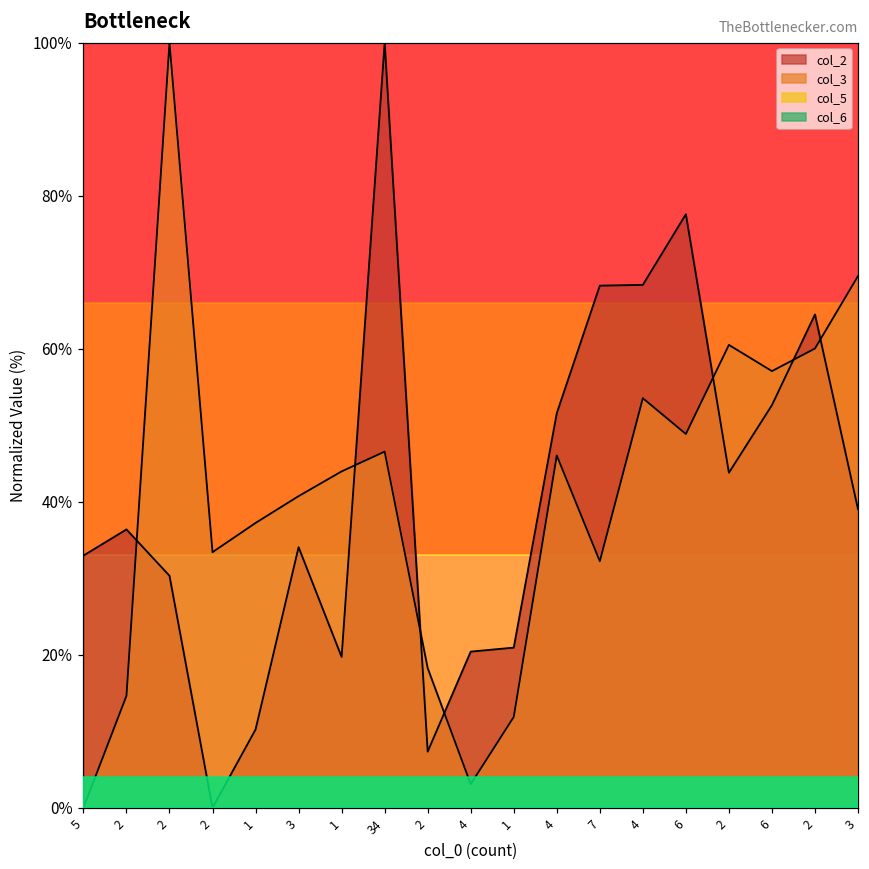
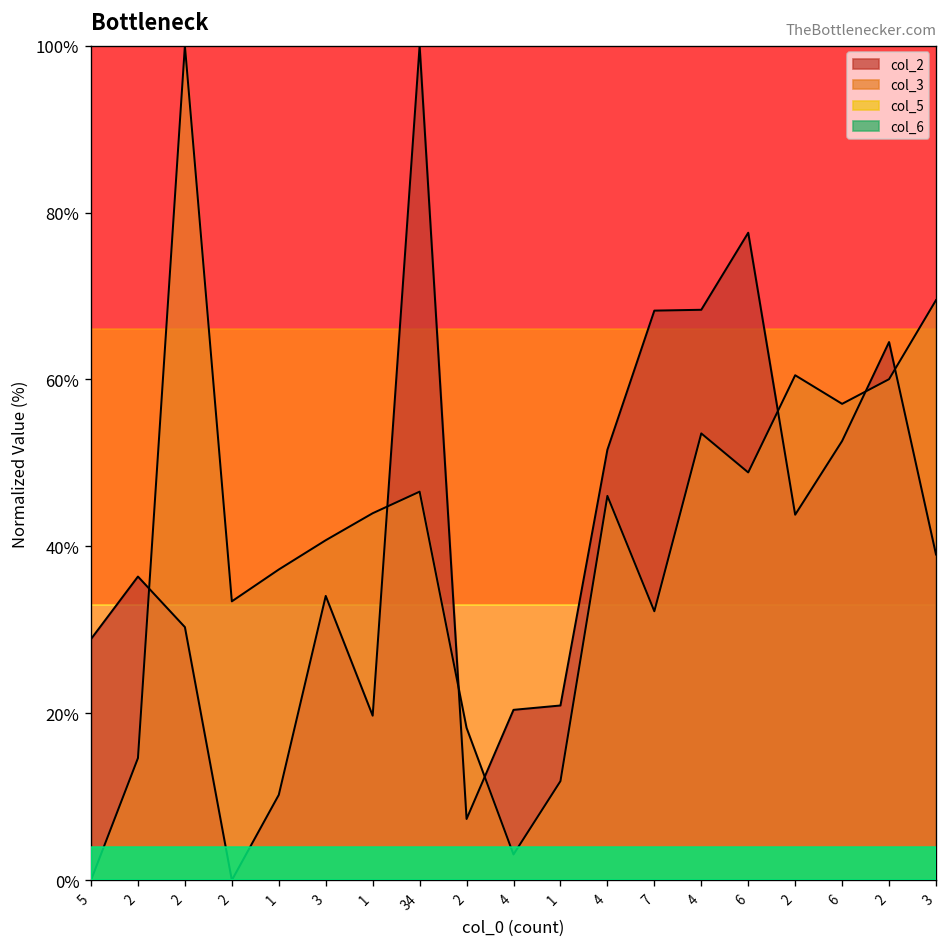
  {
    "col_2": {
-     "5": "33%",
+     "5": "29%",
      "34": "100%",
      "7": "68%"
    },
    "col_3": {
      "34": "47%",
      "7": "32%"
    }
  }
